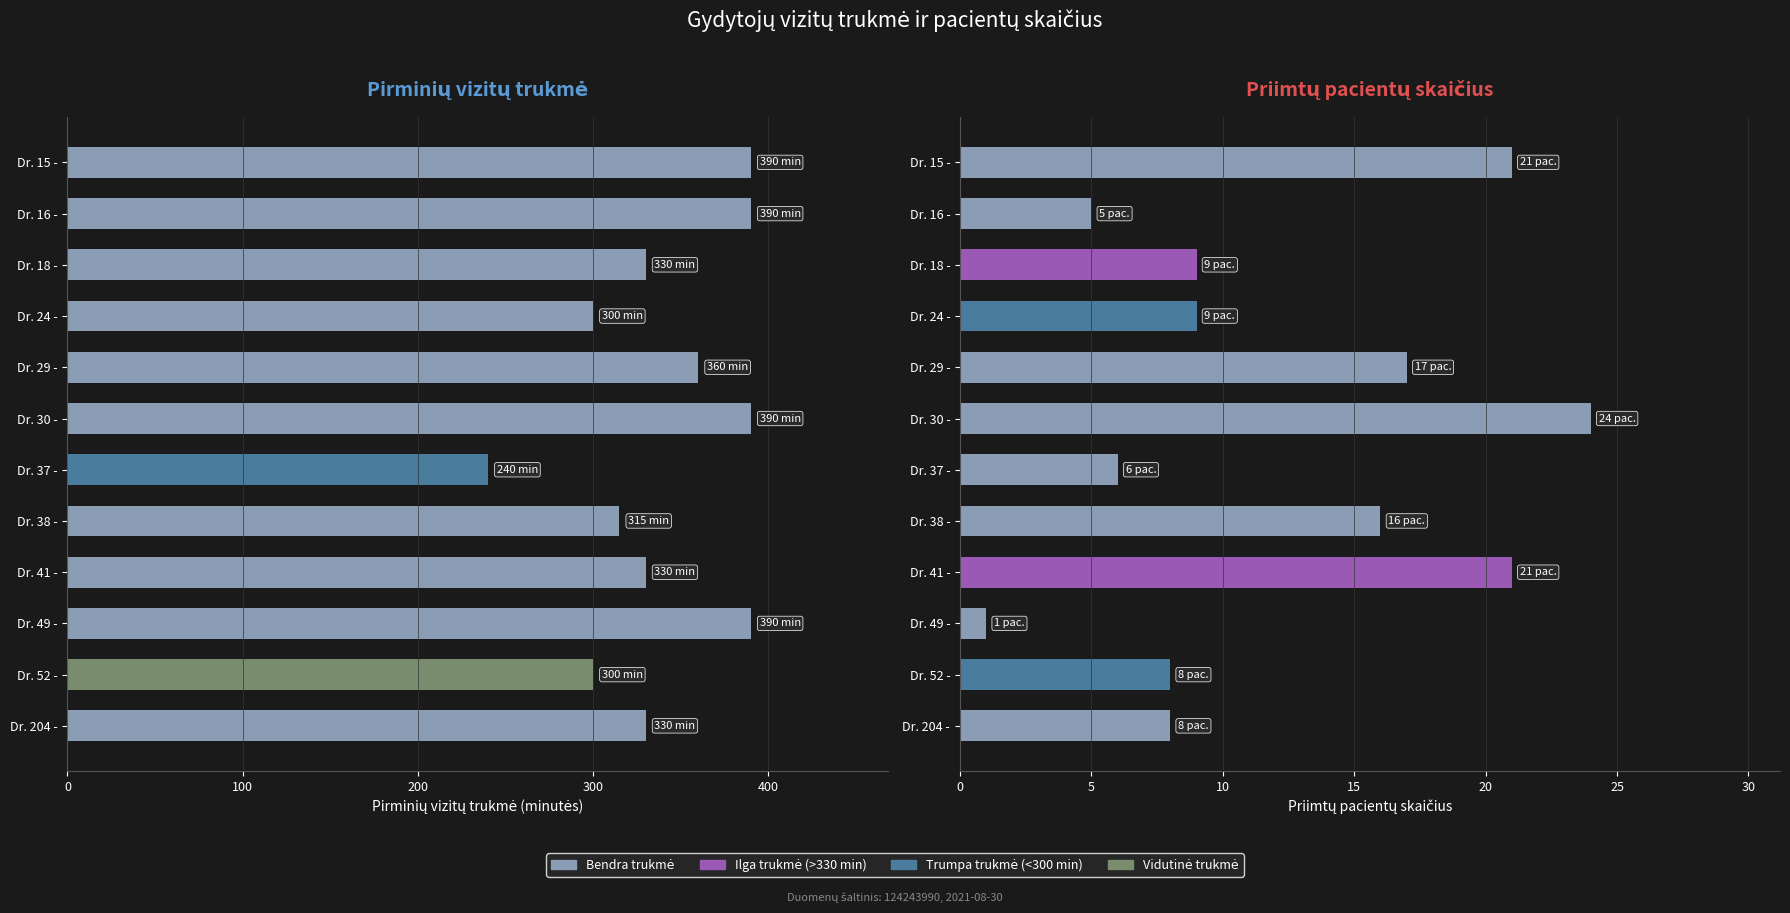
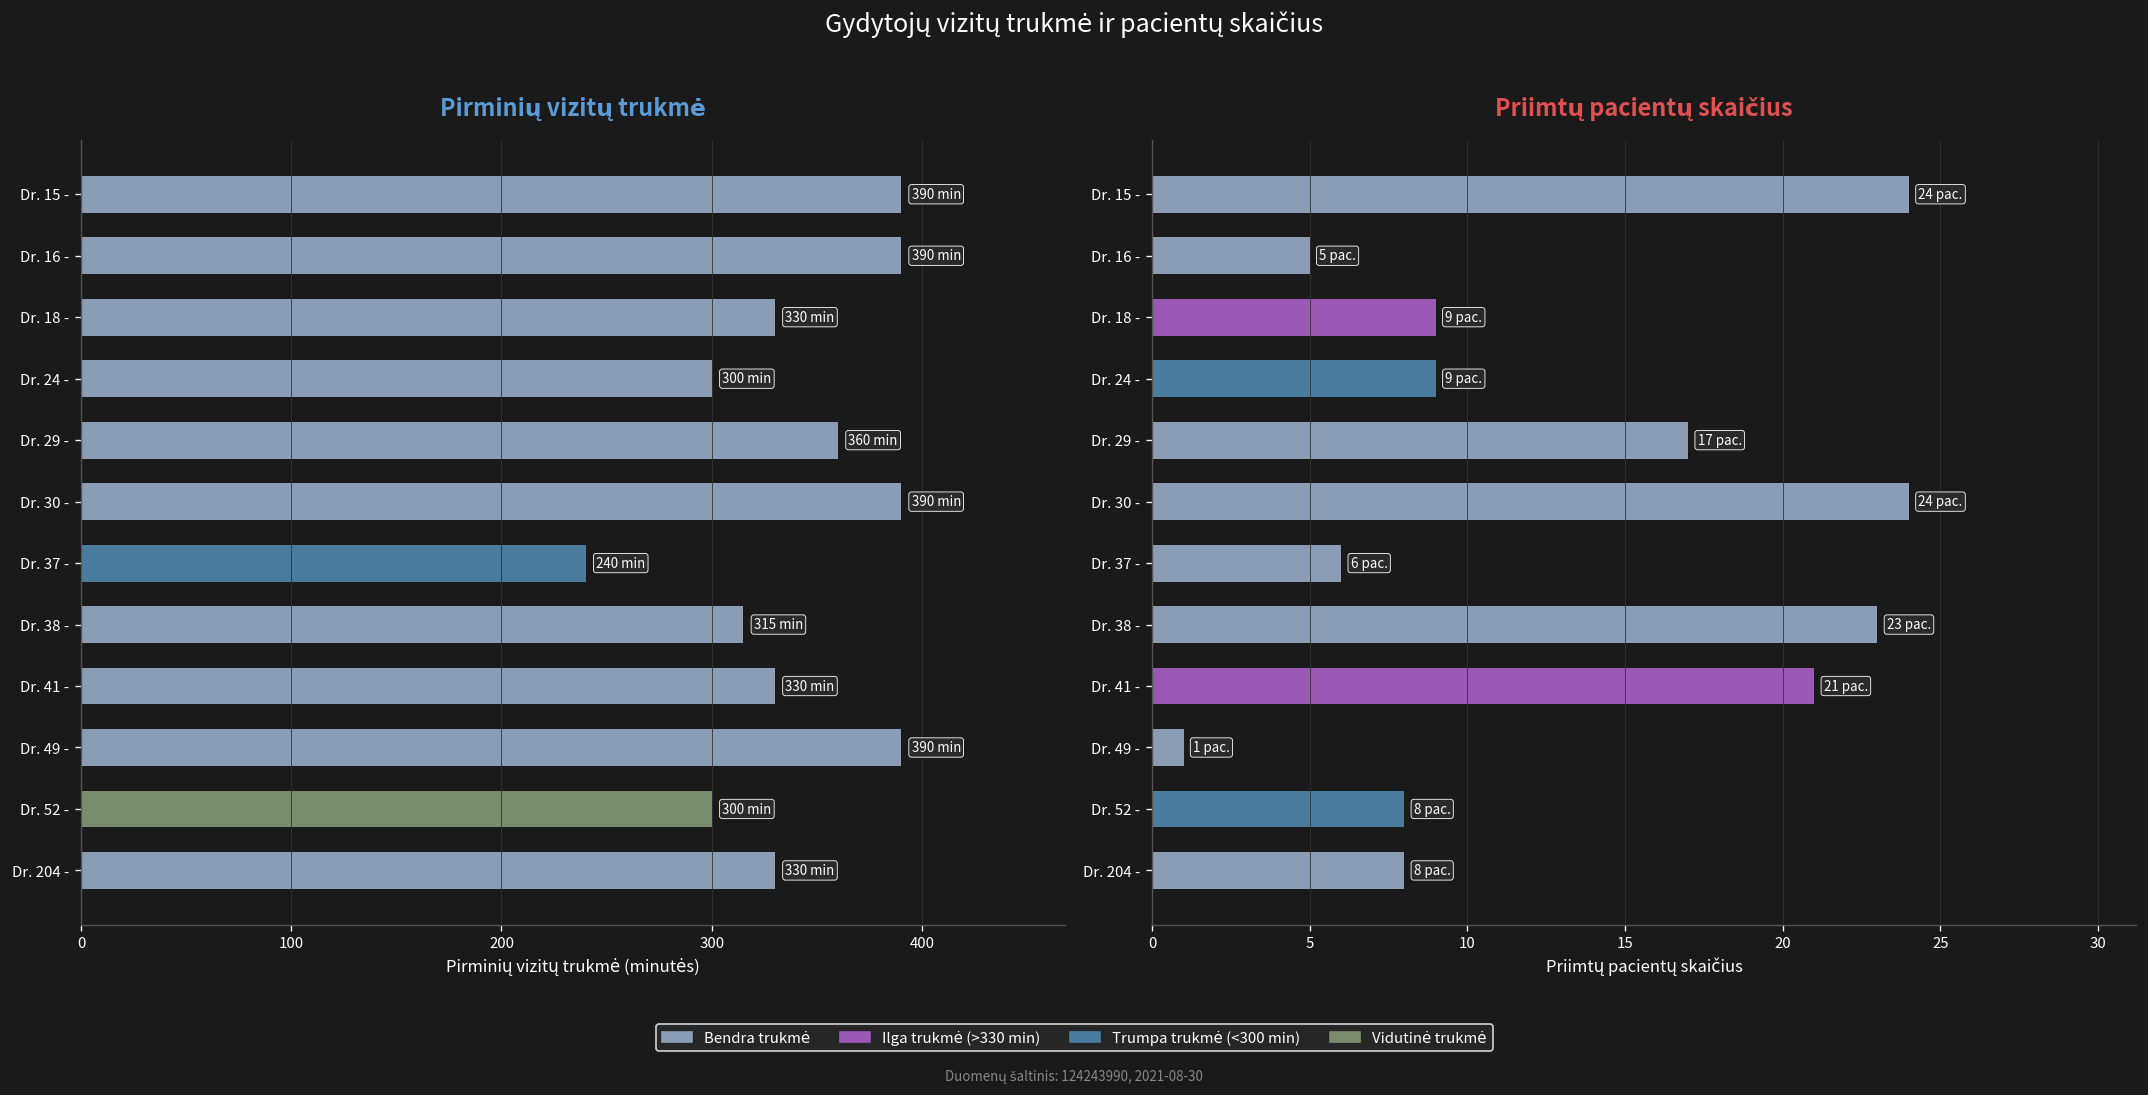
  {
    "Priimtų pacientų skaičius": {
-     "Dr. 15 -": 21,
-     "Dr. 38 -": 16
+     "Dr. 15 -": 24,
+     "Dr. 38 -": 23
    }
  }
